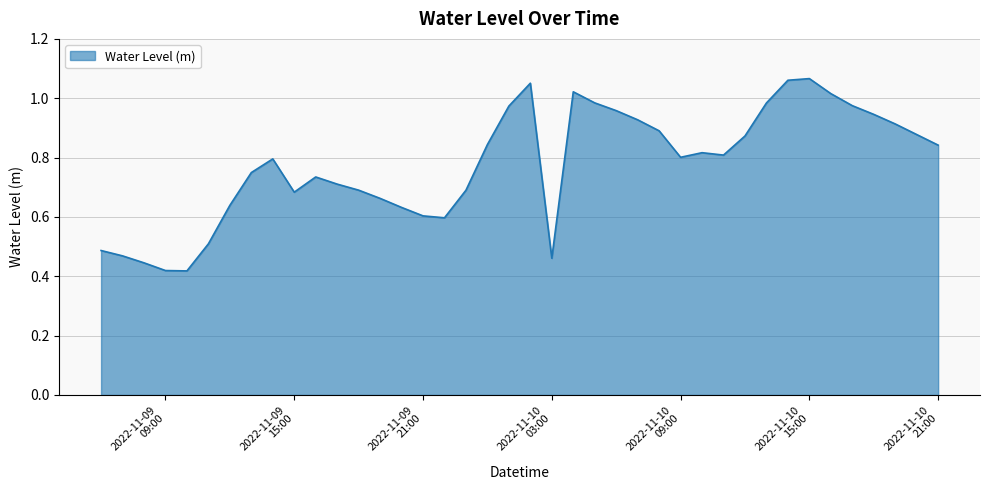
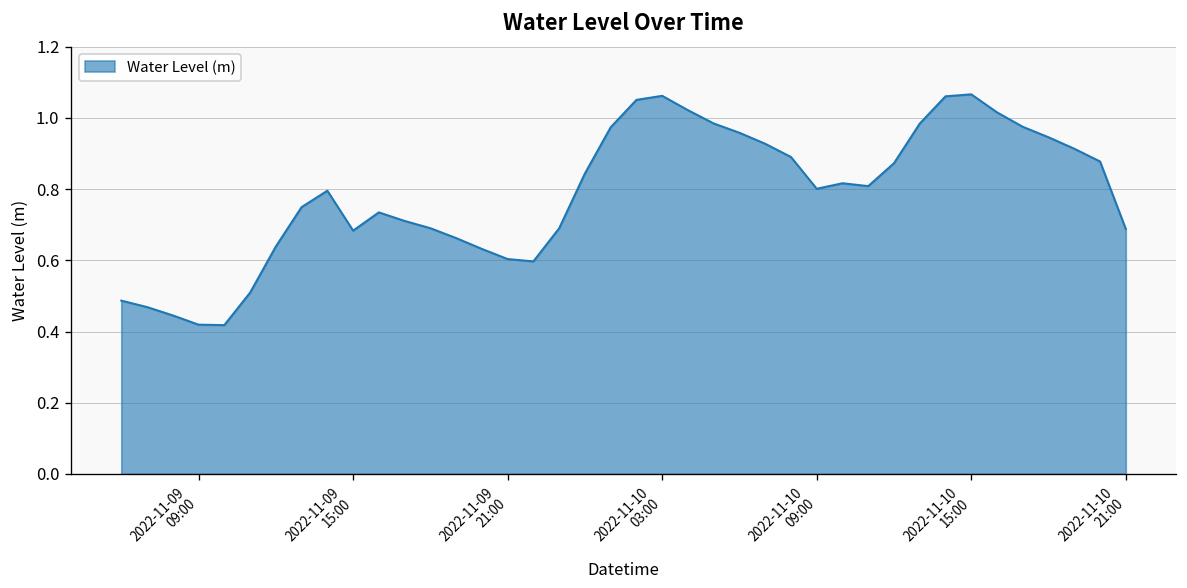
  {
    "2022-11-09 09:00": 0.42,
    "2022-11-09 15:00": 0.68,
    "2022-11-09 21:00": 0.60,
-   "2022-11-10 03:00": 0.46,
+   "2022-11-10 03:00": 1.06,
    "2022-11-10 09:00": 0.80,
    "2022-11-10 15:00": 1.07,
-   "2022-11-10 21:00": 0.84
+   "2022-11-10 21:00": 0.69
  }
